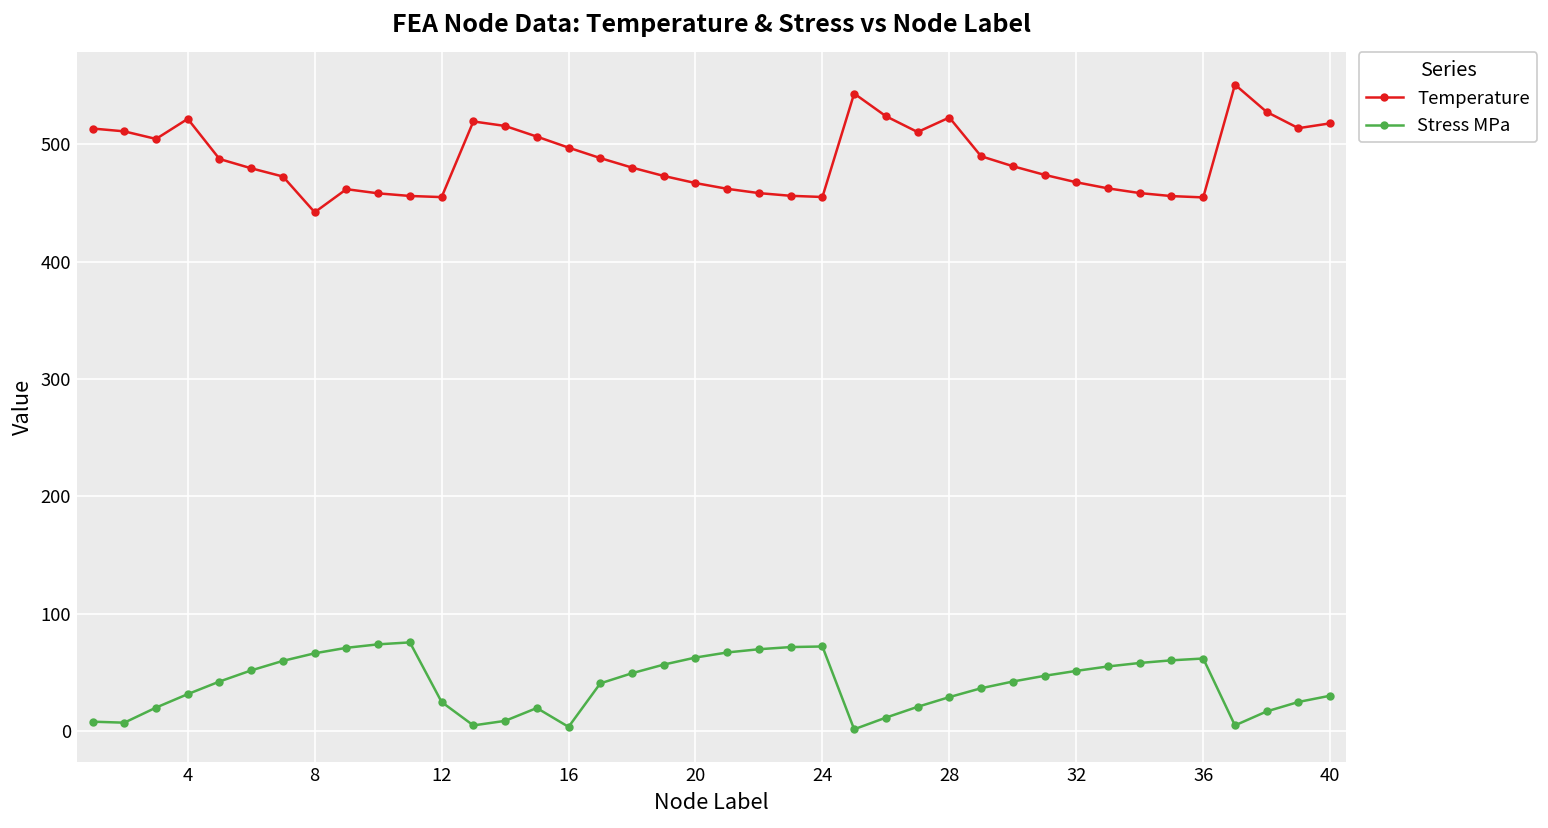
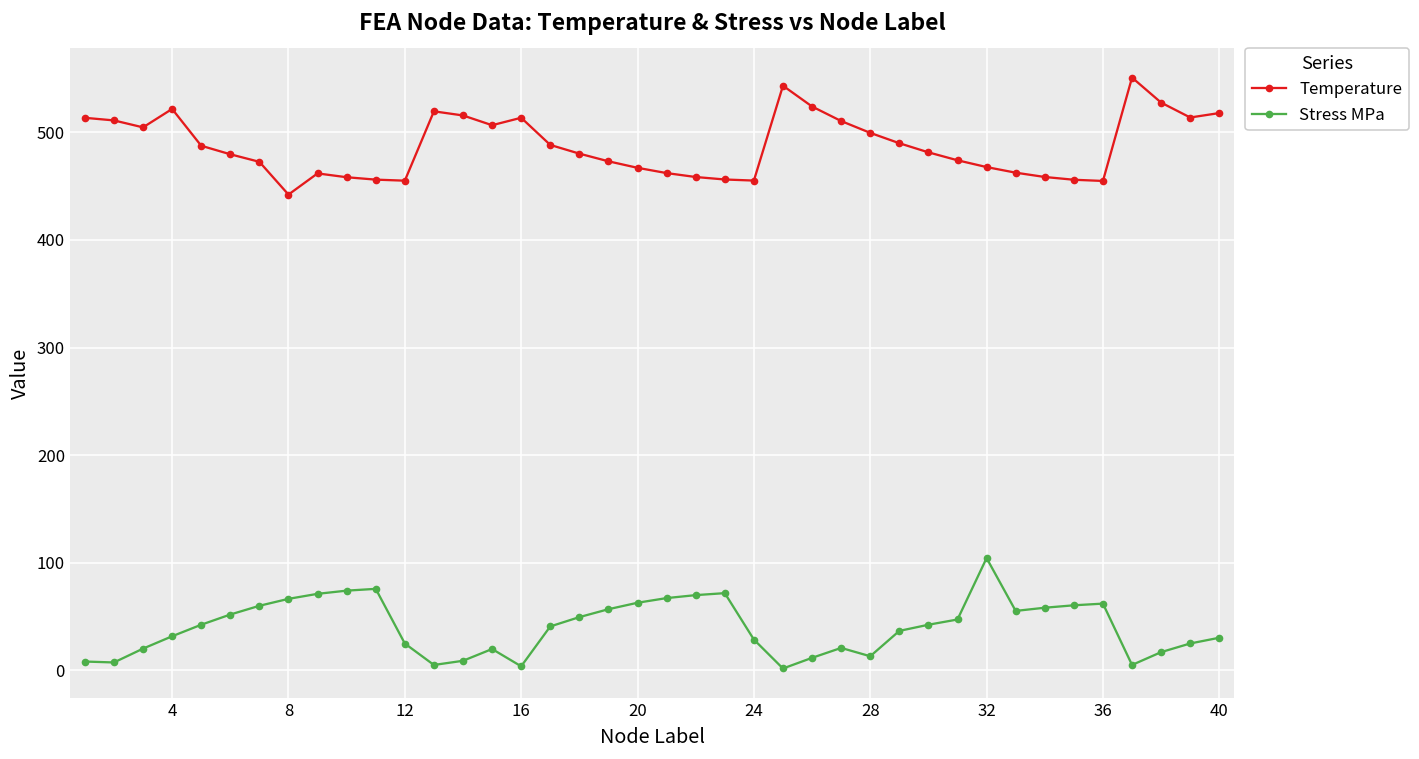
  {
    "Temperature": {
      "4": 520,
      "8": 440,
      "12": 460,
-     "16": 500,
+     "16": 510,
      "20": 470,
      "24": 460,
-     "28": 520,
+     "28": 500,
      "32": 470,
      "36": 450,
      "40": 520
    },
    "Stress MPa": {
      "4": 30,
      "8": 70,
      "12": 20,
      "16": 0,
      "20": 60,
-     "24": 70,
-     "28": 30,
-     "32": 50,
+     "24": 30,
+     "28": 10,
+     "32": 100,
      "36": 60,
      "40": 30
    }
  }
